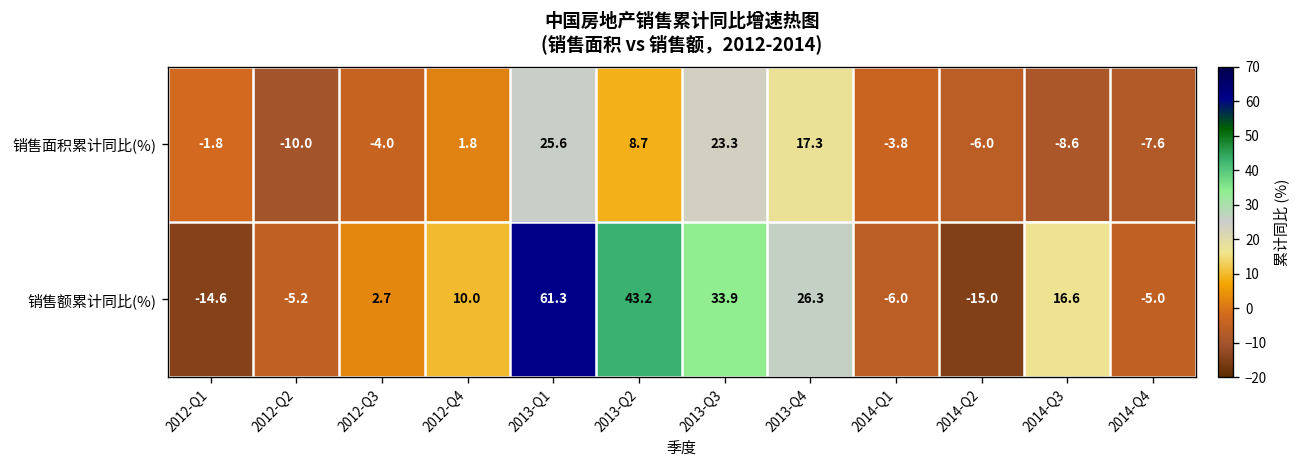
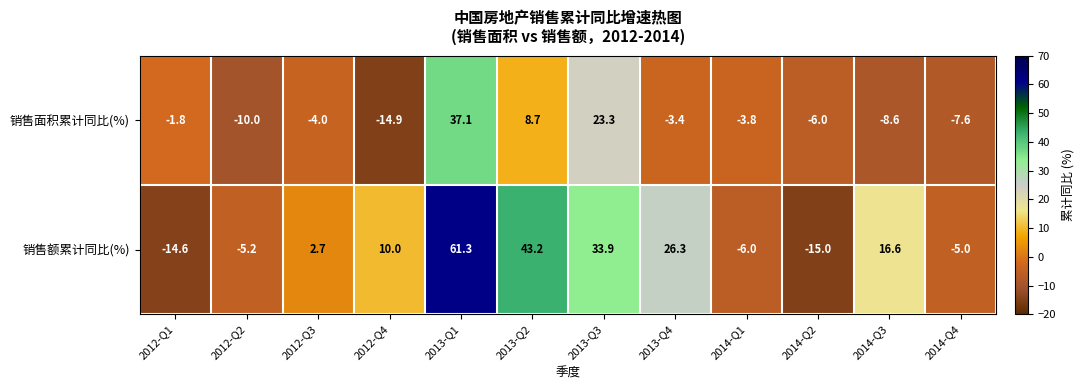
  {
    "销售面积累计同比(%)": {
      "2012-Q1": -1.8,
      "2012-Q2": -10.0,
      "2012-Q3": -4.0,
-     "2012-Q4": 1.8,
-     "2013-Q1": 25.6,
+     "2012-Q4": -14.9,
+     "2013-Q1": 37.1,
      "2013-Q2": 8.7,
      "2013-Q3": 23.3,
-     "2013-Q4": 17.3,
+     "2013-Q4": -3.4,
      "2014-Q1": -3.8,
      "2014-Q2": -6.0,
      "2014-Q3": -8.6,
      "2014-Q4": -7.6
    },
    "销售额累计同比(%)": {
      "2012-Q1": -14.6,
      "2012-Q2": -5.2,
      "2012-Q3": 2.7,
      "2012-Q4": 10.0,
      "2013-Q1": 61.3,
      "2013-Q2": 43.2,
      "2013-Q3": 33.9,
      "2013-Q4": 26.3,
      "2014-Q1": -6.0,
      "2014-Q2": -15.0,
      "2014-Q3": 16.6,
      "2014-Q4": -5.0
    }
  }
